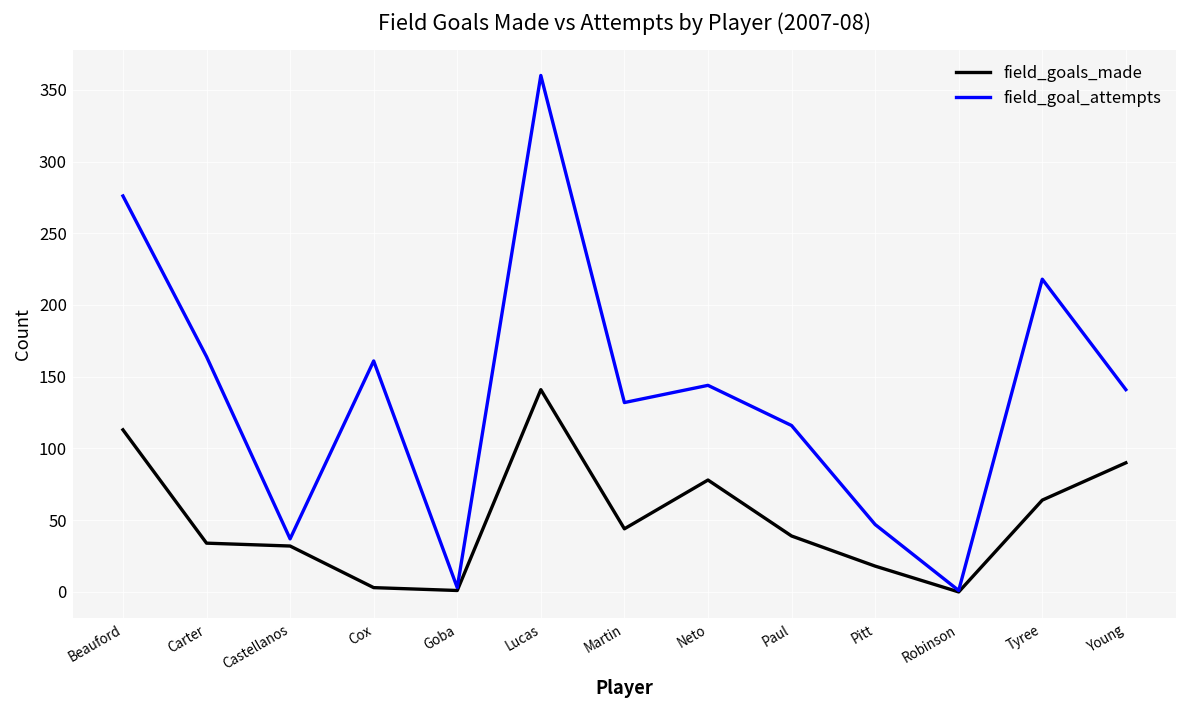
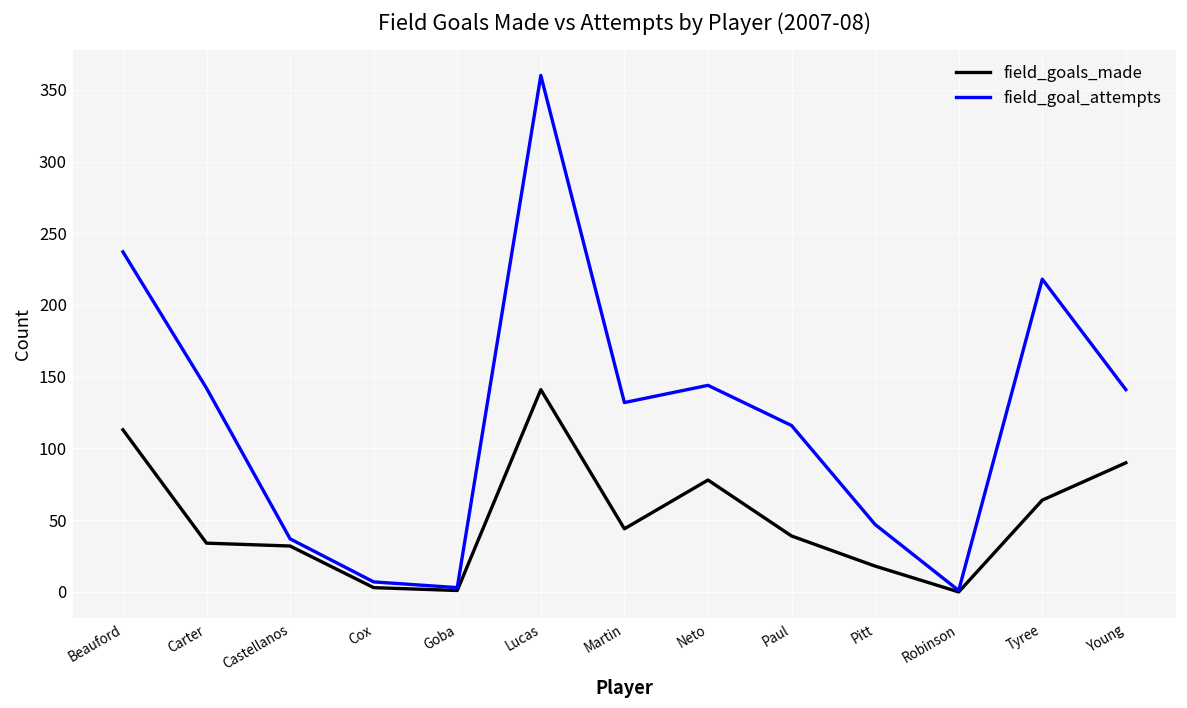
  {
    "field_goals_made": {
      "Beauford": 113,
      "Carter": 34,
      "Castellanos": 32,
      "Cox": 3,
      "Lucas": 141,
      "Martin": 44,
      "Neto": 78,
      "Paul": 39,
      "Pitt": 18,
      "Tyree": 64,
      "Young": 90
    },
    "field_goal_attempts": {
-     "Beauford": 276,
-     "Carter": 164,
+     "Beauford": 237,
+     "Carter": 142,
      "Castellanos": 37,
-     "Cox": 161,
+     "Cox": 7,
      "Lucas": 360,
      "Martin": 132,
      "Neto": 144,
      "Paul": 116,
      "Pitt": 47,
      "Tyree": 218,
      "Young": 141
    }
  }
